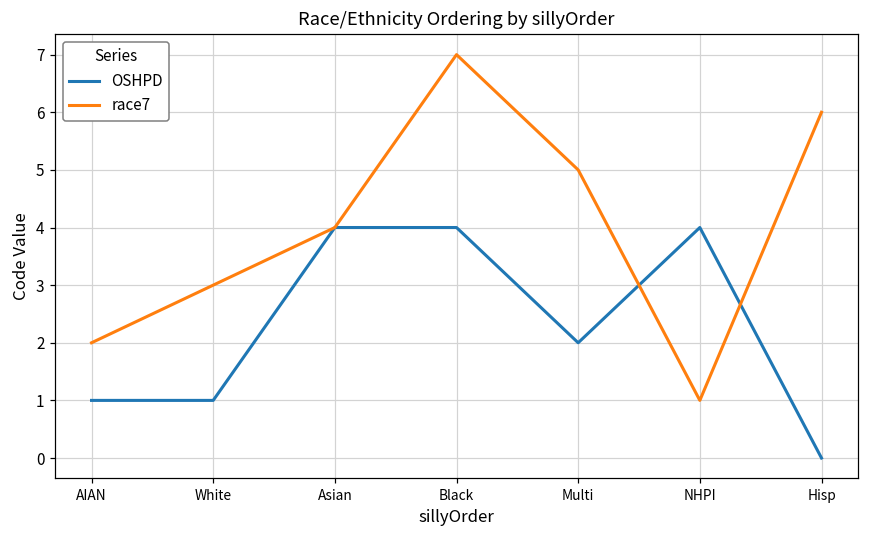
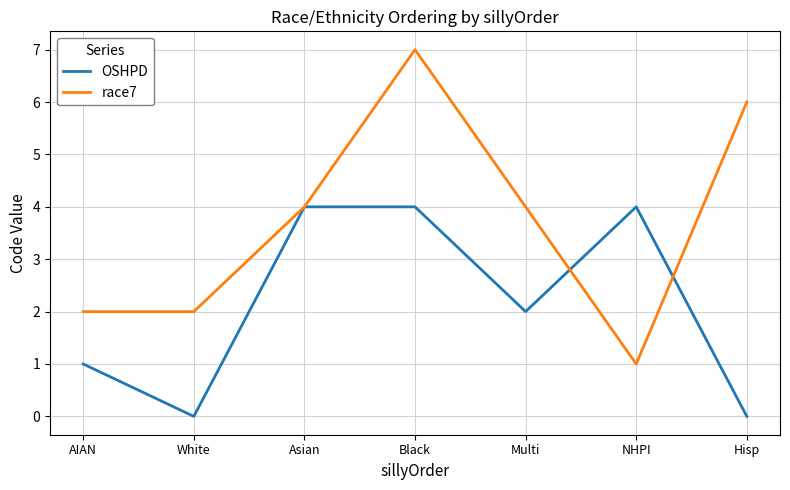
  {
    "OSHPD": {
      "AIAN": 1,
-     "White": 1,
+     "White": 0,
      "Black": 4,
      "Multi": 2,
      "NHPI": 4,
      "Hisp": 0
    },
    "race7": {
      "AIAN": 2,
-     "White": 3,
+     "White": 2,
      "Black": 7,
-     "Multi": 5,
+     "Multi": 4,
      "NHPI": 1,
      "Hisp": 6
    }
  }
